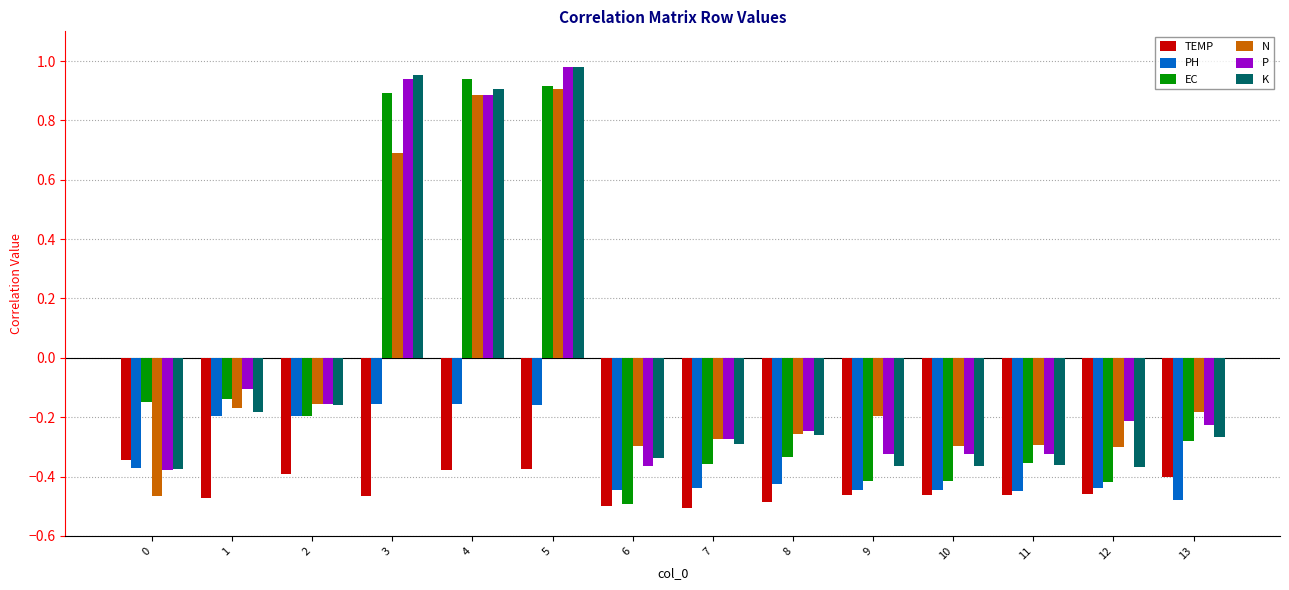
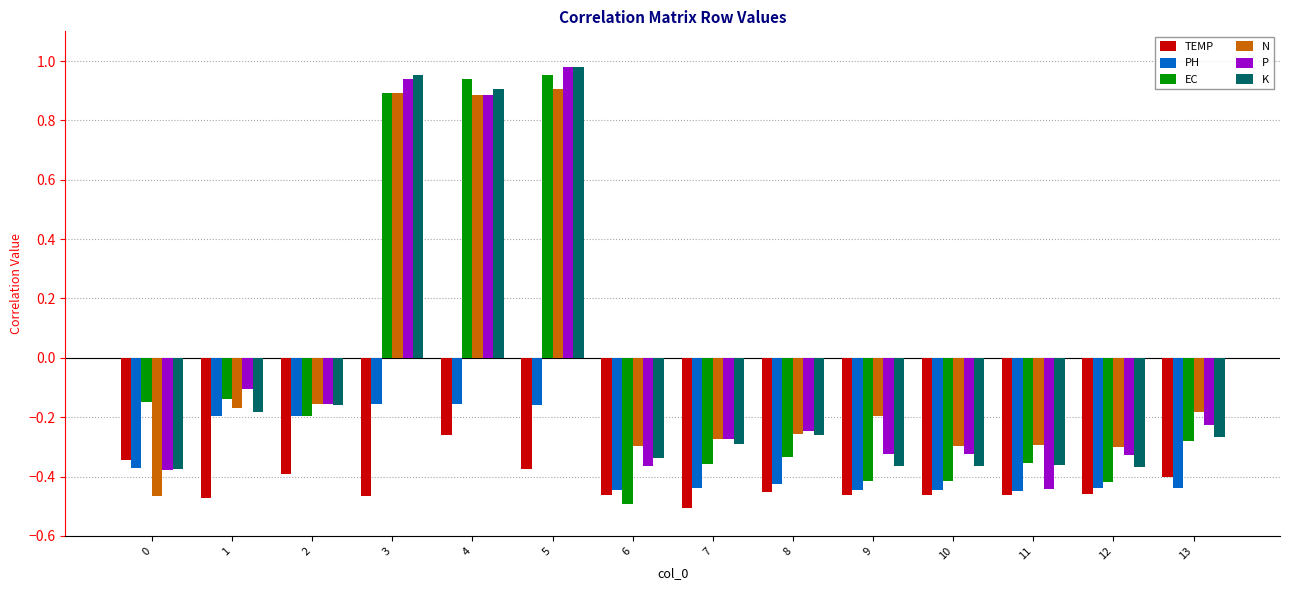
  {
    "TEMP": {
      "0": -0.34,
      "1": -0.47,
      "2": -0.39,
      "3": -0.47,
-     "4": -0.38,
+     "4": -0.26,
      "5": -0.37,
-     "6": -0.50,
+     "6": -0.46,
      "7": -0.51,
-     "8": -0.48,
+     "8": -0.45,
      "9": -0.46,
      "10": -0.46,
      "11": -0.46,
      "12": -0.46,
      "13": -0.40
    },
    "PH": {
      "0": -0.37,
      "1": -0.20,
      "2": -0.20,
      "3": -0.15,
      "4": -0.15,
      "5": -0.16,
      "6": -0.45,
      "7": -0.44,
      "8": -0.42,
      "9": -0.45,
      "10": -0.45,
      "11": -0.45,
      "12": -0.44,
-     "13": -0.48
+     "13": -0.44
    },
    "EC": {
      "0": -0.15,
      "1": -0.14,
      "2": -0.20,
      "3": 0.89,
      "4": 0.94,
-     "5": 0.92,
+     "5": 0.95,
      "6": -0.49,
      "7": -0.36,
      "8": -0.33,
      "9": -0.41,
      "10": -0.41,
      "11": -0.35,
      "12": -0.42,
      "13": -0.28
    },
    "N": {
      "0": -0.47,
      "1": -0.17,
      "2": -0.15,
-     "3": 0.69,
+     "3": 0.89,
      "4": 0.89,
      "5": 0.91,
      "6": -0.30,
      "7": -0.27,
      "8": -0.26,
      "9": -0.20,
      "10": -0.30,
      "11": -0.29,
      "12": -0.30,
      "13": -0.18
    },
    "P": {
      "0": -0.38,
      "1": -0.10,
      "2": -0.15,
      "3": 0.94,
      "4": 0.89,
      "5": 0.98,
      "6": -0.36,
      "7": -0.27,
      "8": -0.25,
      "9": -0.33,
      "10": -0.33,
-     "11": -0.32,
-     "12": -0.21,
+     "11": -0.44,
+     "12": -0.33,
      "13": -0.23
    },
    "K": {
      "0": -0.37,
      "1": -0.18,
      "2": -0.16,
      "3": 0.95,
      "4": 0.91,
      "5": 0.98,
      "6": -0.34,
      "7": -0.29,
      "8": -0.26,
      "9": -0.36,
      "10": -0.36,
      "11": -0.36,
      "12": -0.37,
      "13": -0.27
    }
  }
